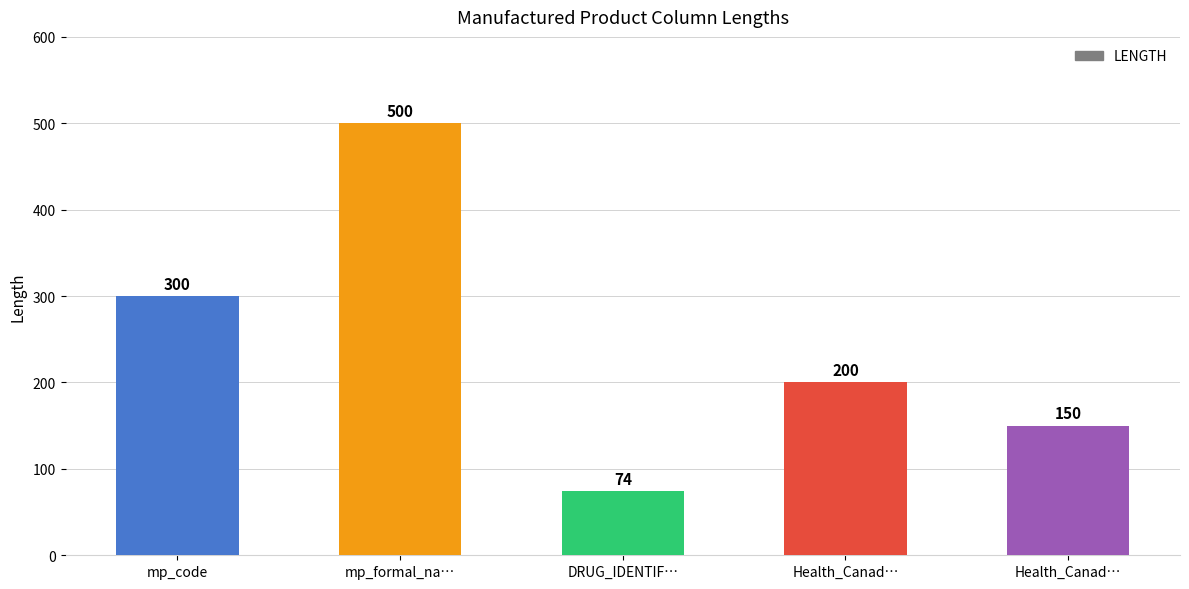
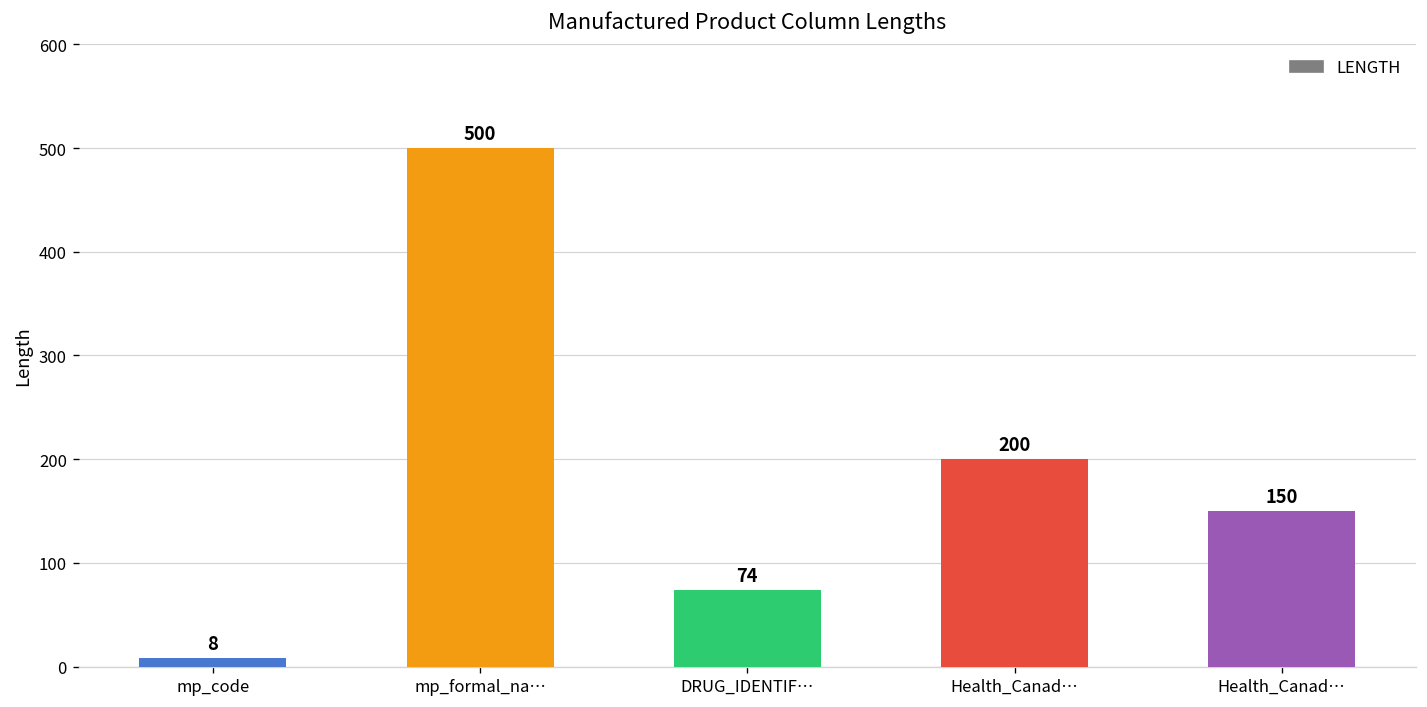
  {
-   "mp_code": 300,
+   "mp_code": 8,
    "mp_formal_na…": 500,
    "DRUG_IDENTIF…": 74
  }
